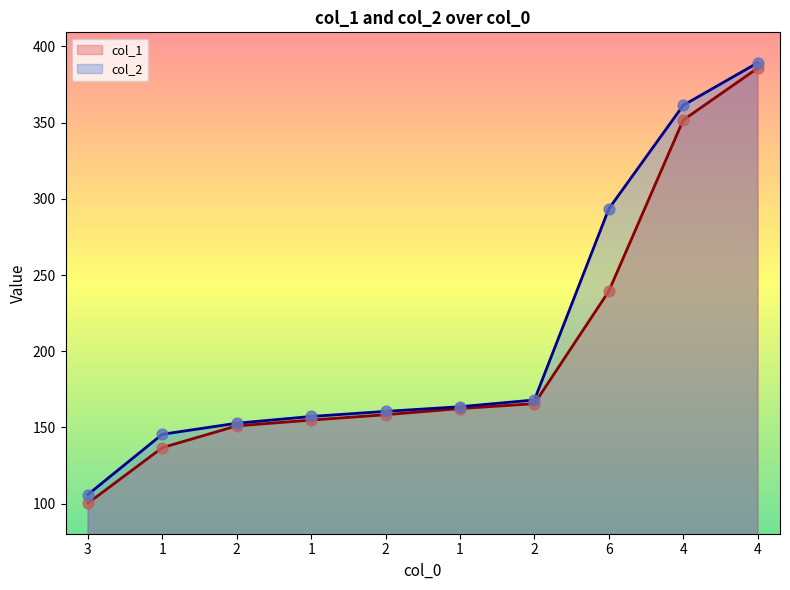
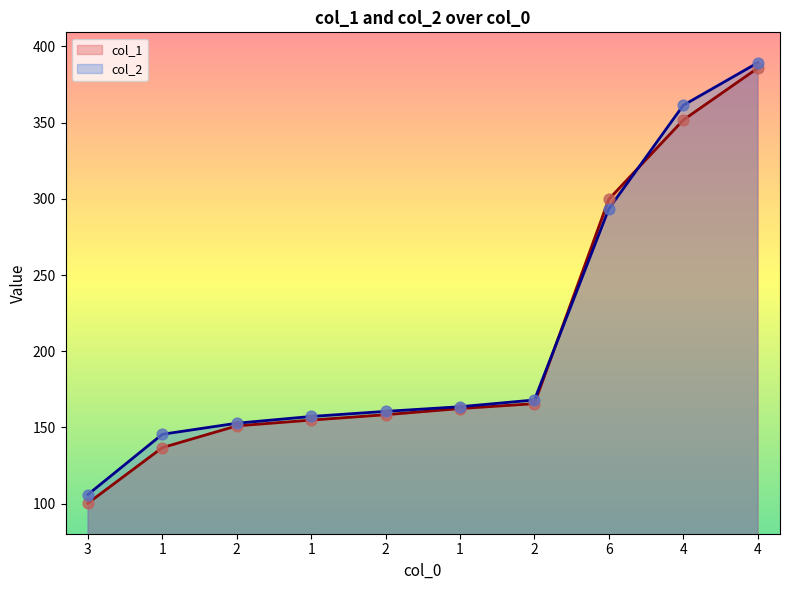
  {
    "col_1": {
      "3": 100,
-     "6": 239
+     "6": 300
    },
    "col_2": {
      "3": 106,
      "6": 293
    }
  }
